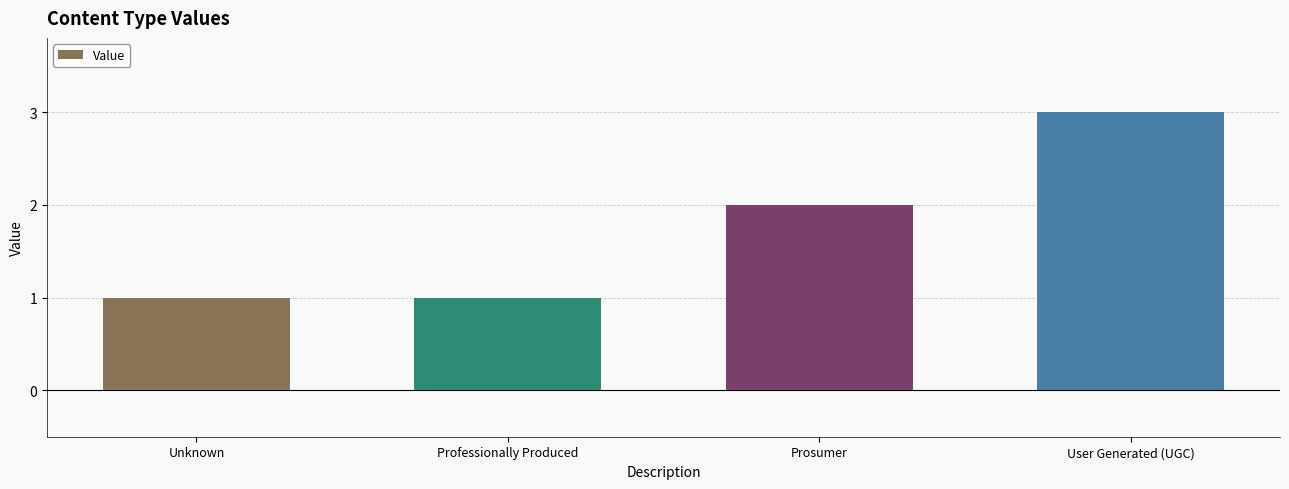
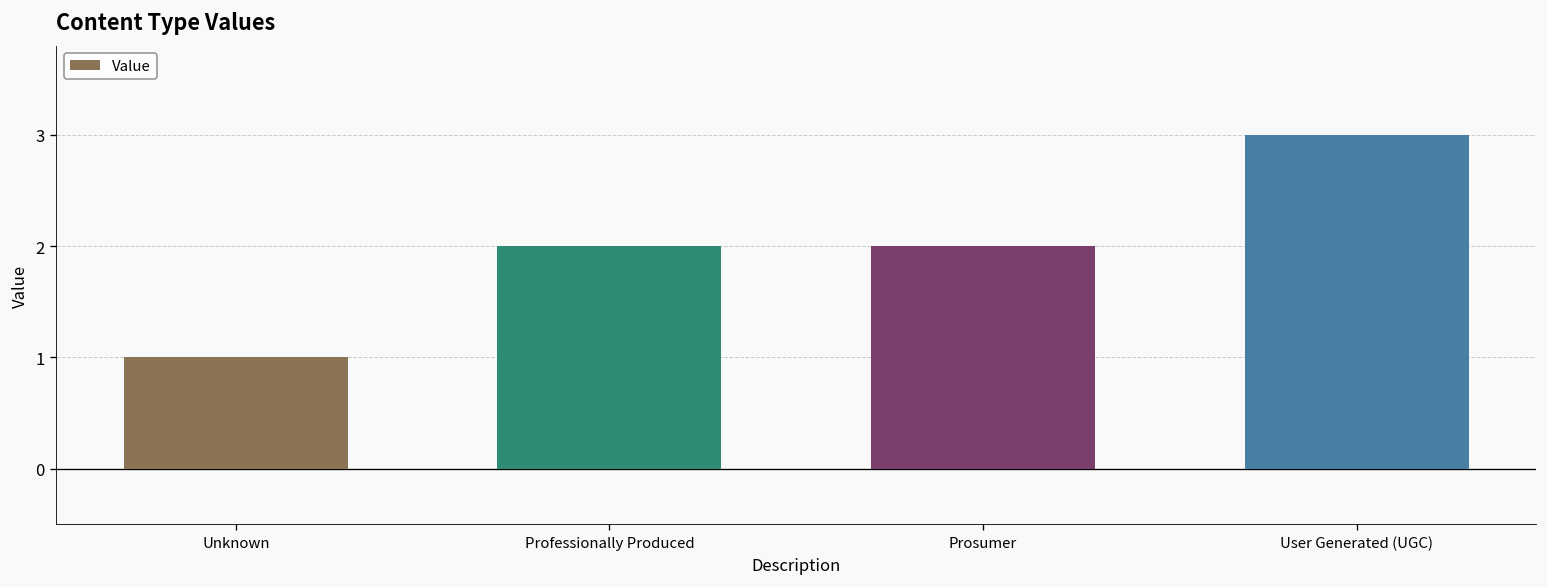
  {
    "Unknown": 1,
-   "Professionally Produced": 1,
+   "Professionally Produced": 2,
    "Prosumer": 2,
    "User Generated (UGC)": 3
  }
